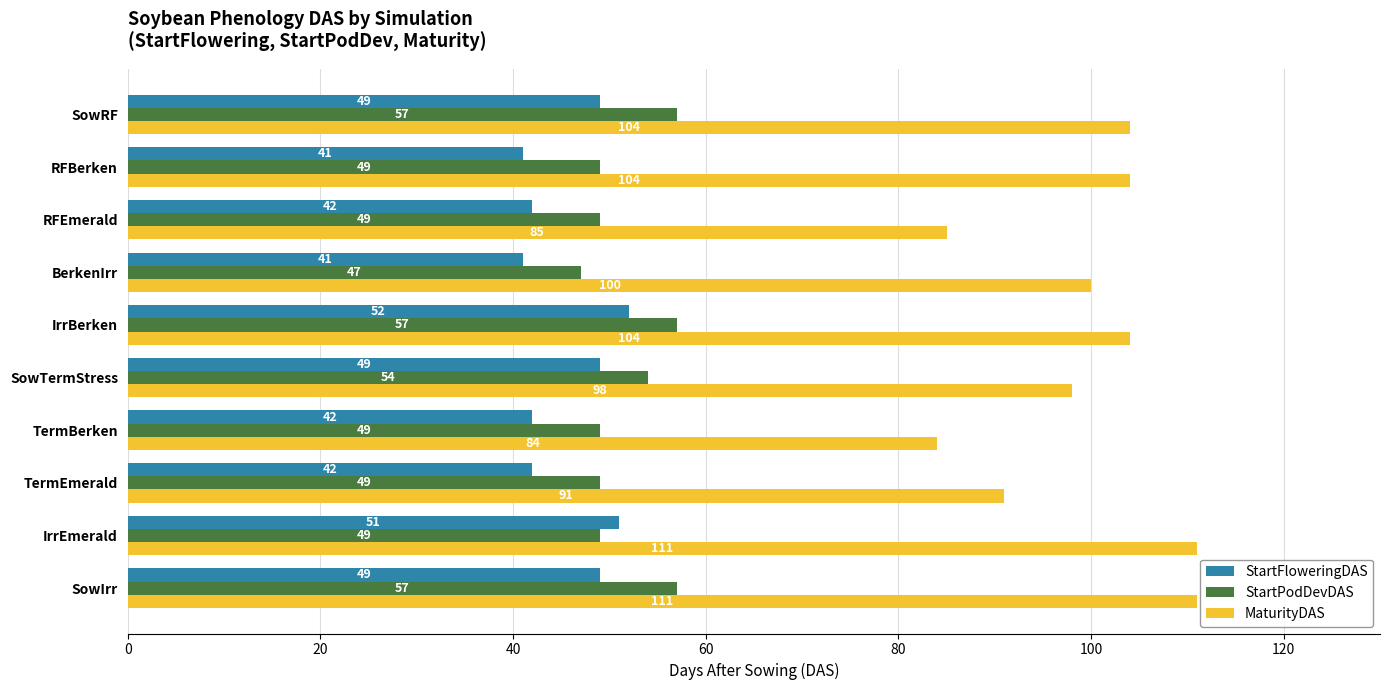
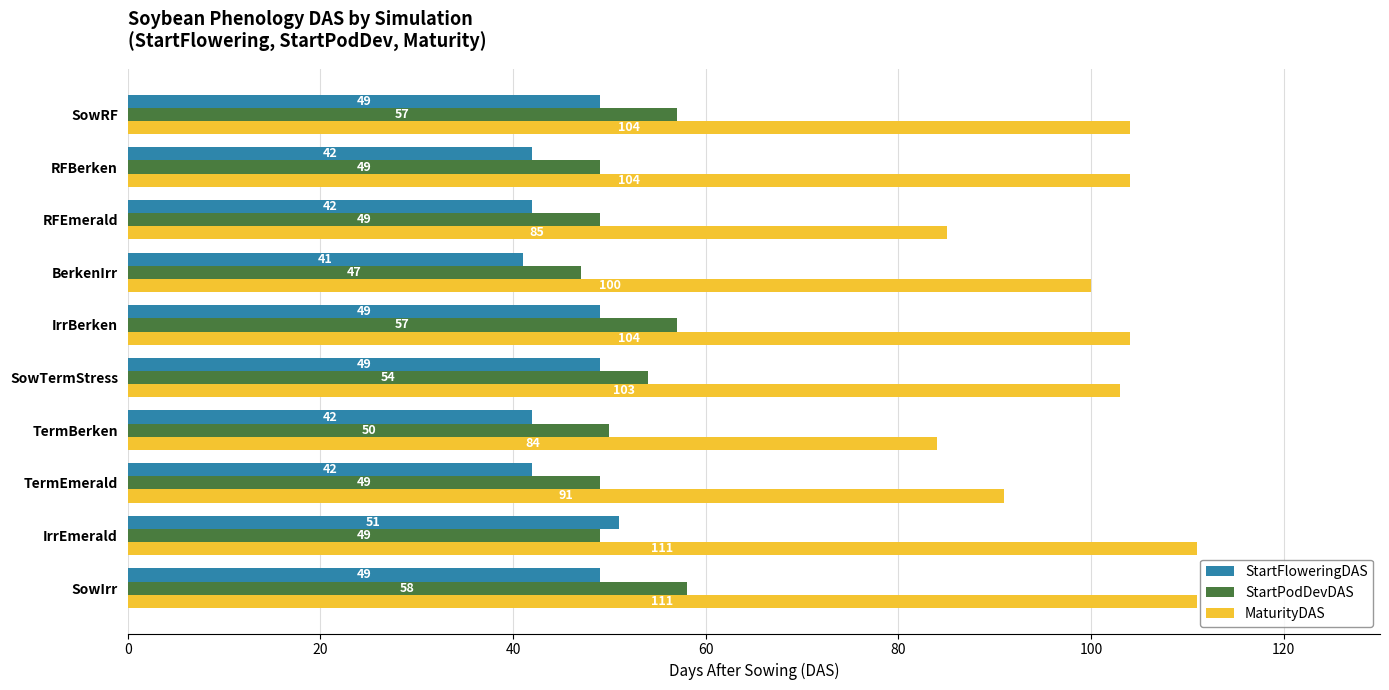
  {
    "StartFloweringDAS": {
      "SowRF": 49,
-     "RFBerken": 41,
+     "RFBerken": 42,
      "RFEmerald": 42,
      "BerkenIrr": 41,
-     "IrrBerken": 52,
+     "IrrBerken": 49,
      "SowTermStress": 49,
      "TermBerken": 42,
      "TermEmerald": 42,
      "IrrEmerald": 51,
      "SowIrr": 49
    },
    "StartPodDevDAS": {
      "SowRF": 57,
      "RFBerken": 49,
      "RFEmerald": 49,
      "BerkenIrr": 47,
      "IrrBerken": 57,
      "SowTermStress": 54,
-     "TermBerken": 49,
+     "TermBerken": 50,
      "TermEmerald": 49,
      "IrrEmerald": 49,
-     "SowIrr": 57
+     "SowIrr": 58
    },
    "MaturityDAS": {
      "SowRF": 104,
      "RFBerken": 104,
      "RFEmerald": 85,
      "BerkenIrr": 100,
      "IrrBerken": 104,
-     "SowTermStress": 98,
+     "SowTermStress": 103,
      "TermBerken": 84,
      "TermEmerald": 91,
      "IrrEmerald": 111,
      "SowIrr": 111
    }
  }
